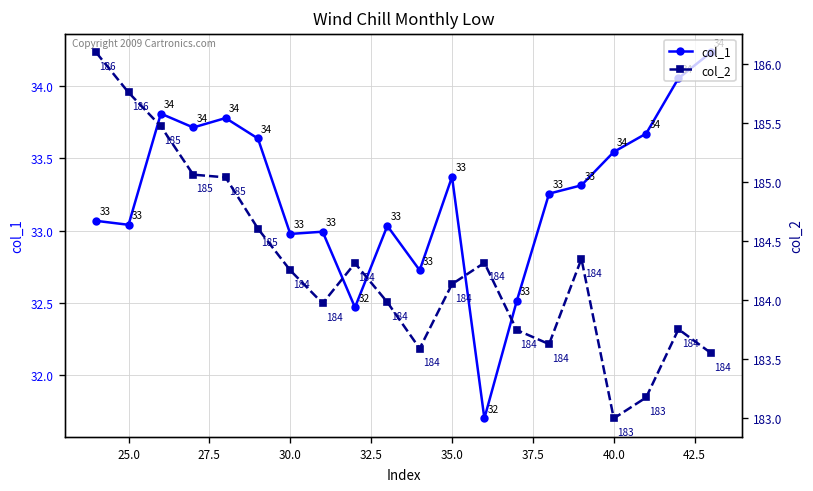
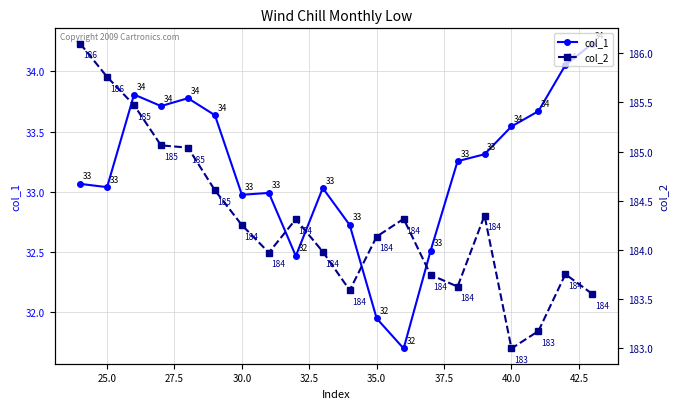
  {
    "col_1": {
      "25.0": 33,
      "30.0": 33,
-     "35.0": 33,
+     "35.0": 32,
      "40.0": 34
    },
    "col_2": {
      "25.0": 186,
      "30.0": 184,
      "35.0": 184,
      "40.0": 183
    }
  }
